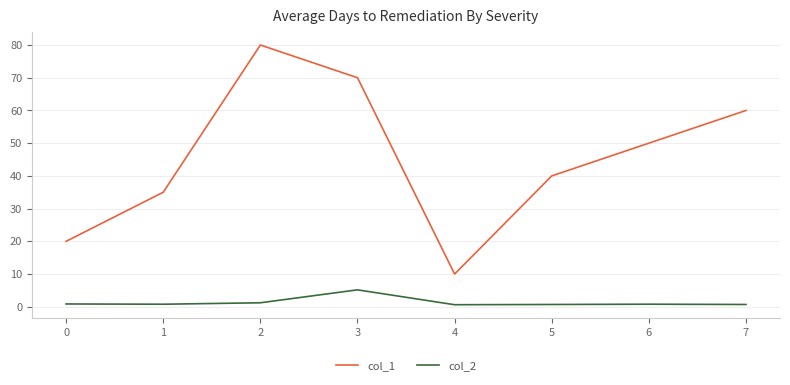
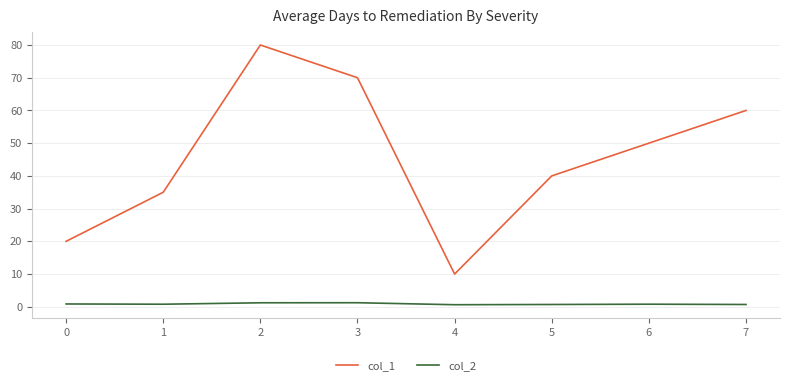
  {
    "col_1": {
      "0": 20,
      "1": 35,
      "2": 80,
      "3": 70,
      "4": 10,
      "5": 40,
      "6": 50,
      "7": 60
    },
    "col_2": {
      "0": 1,
      "1": 1,
      "2": 1,
-     "3": 5,
+     "3": 1,
      "4": 1,
      "5": 1,
      "6": 1,
      "7": 1
    }
  }
